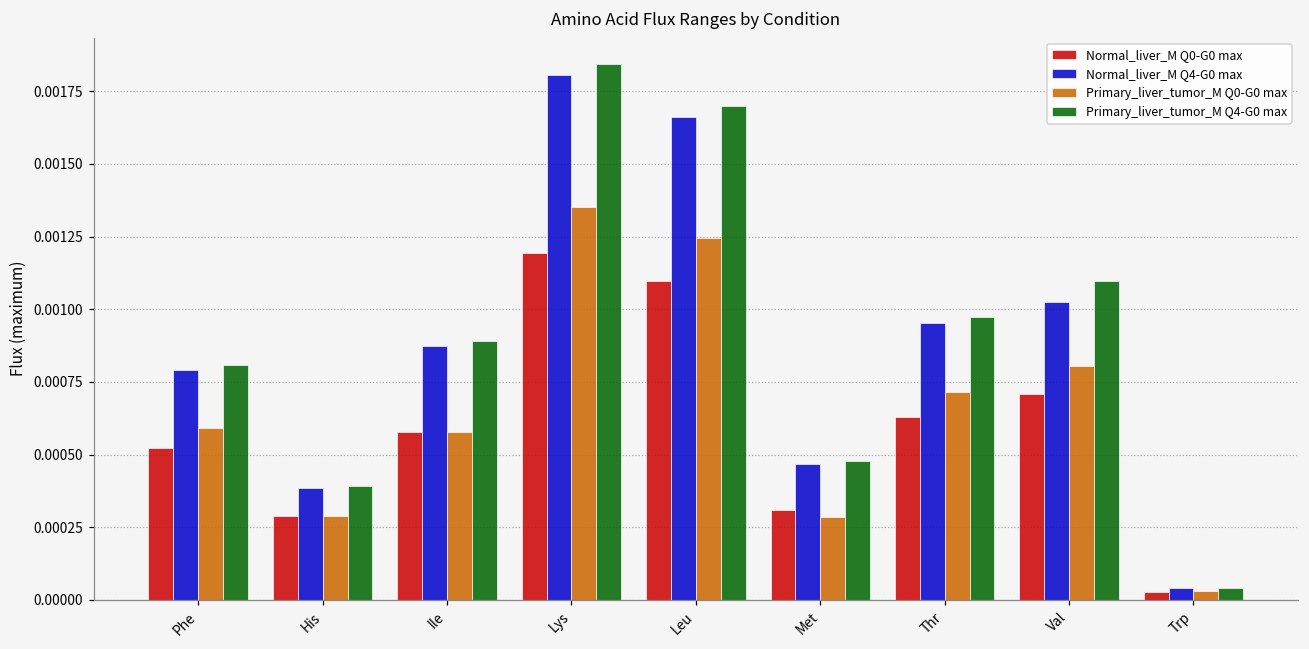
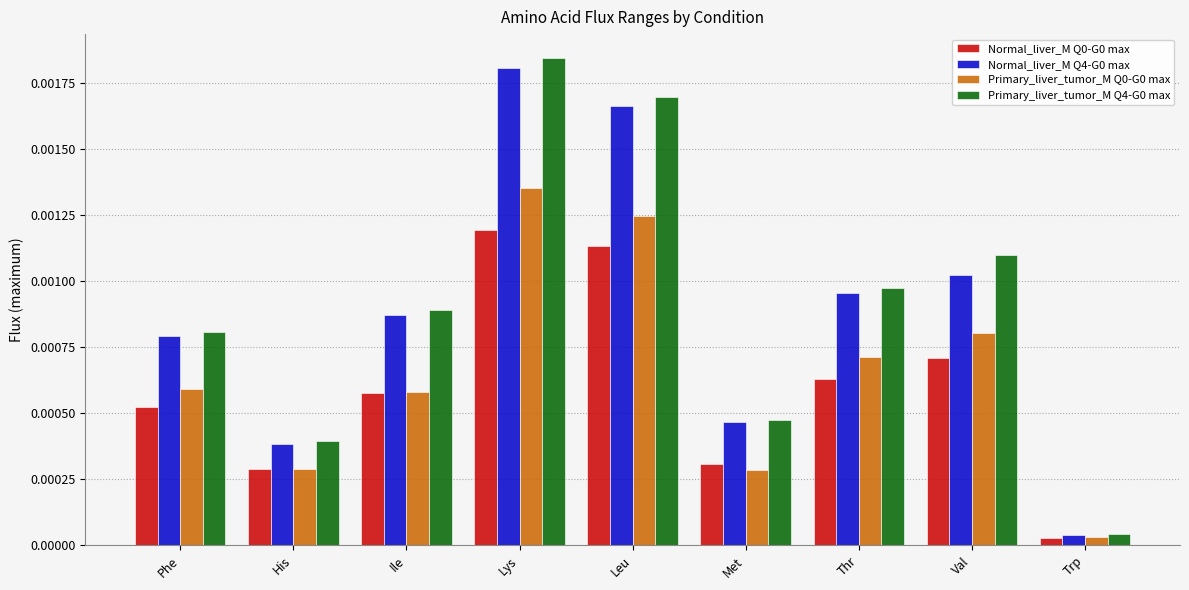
  {
    "Normal_liver_M Q0-G0 max": {
      "Phe": 0.00052,
      "His": 0.00029,
      "Ile": 0.00058,
      "Lys": 0.00119,
-     "Leu": 0.00110,
+     "Leu": 0.00113,
      "Met": 0.00031,
      "Thr": 0.00063,
      "Val": 0.00071,
      "Trp": 0.00003
    },
    "Normal_liver_M Q4-G0 max": {
      "Phe": 0.00079,
      "His": 0.00039,
      "Ile": 0.00087,
      "Lys": 0.00181,
      "Leu": 0.00166,
      "Met": 0.00047,
      "Thr": 0.00095,
      "Val": 0.00102,
      "Trp": 0.00004
    },
    "Primary_liver_tumor_M Q0-G0 max": {
      "Phe": 0.00059,
      "His": 0.00029,
      "Ile": 0.00058,
      "Lys": 0.00135,
      "Leu": 0.00125,
      "Met": 0.00028,
      "Thr": 0.00071,
      "Val": 0.00080,
      "Trp": 0.00003
    },
    "Primary_liver_tumor_M Q4-G0 max": {
      "Phe": 0.00081,
      "His": 0.00039,
      "Ile": 0.00089,
      "Lys": 0.00184,
      "Leu": 0.00170,
      "Met": 0.00048,
      "Thr": 0.00097,
      "Val": 0.00110,
      "Trp": 0.00004
    }
  }
